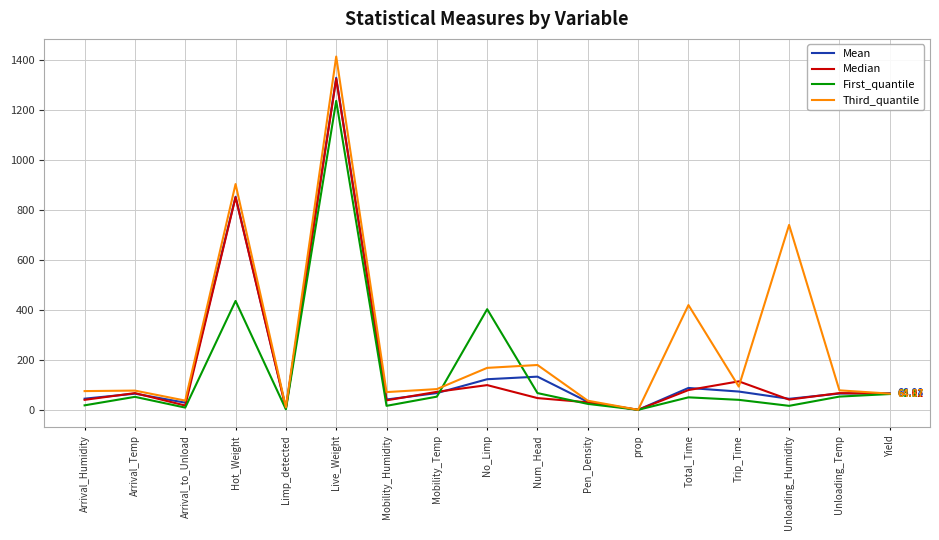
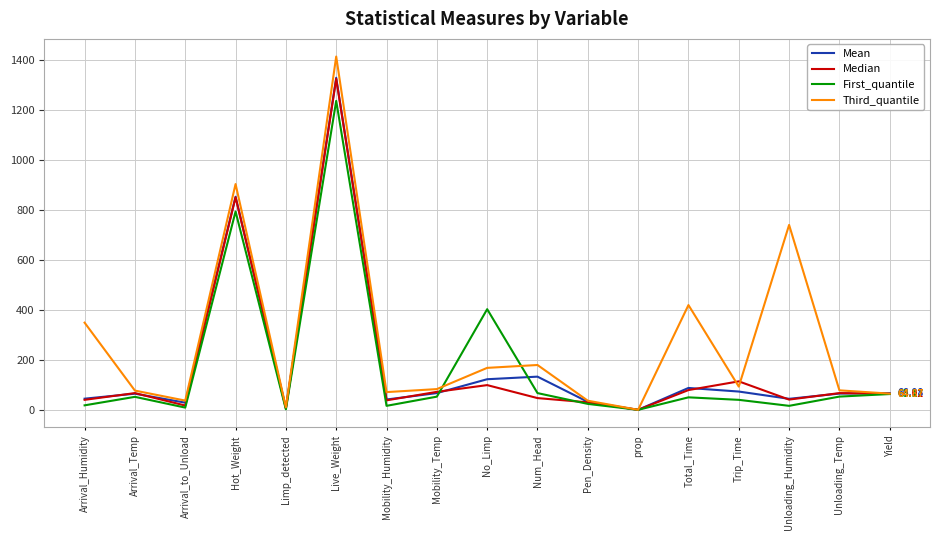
  {
    "Mean": {
      "No_Limp": 120,
      "Num_Head": 130,
      "Trip_Time": 70
    },
    "Median": {
      "No_Limp": 100,
      "Num_Head": 50,
      "Trip_Time": 110
    },
    "First_quantile": {
      "Arrival_Humidity": 20,
      "Arrival_Temp": 50,
-     "Hot_Weight": 440,
+     "Hot_Weight": 790,
      "Live_Weight": 1240,
      "Mobility_Humidity": 20,
      "Mobility_Temp": 50,
      "No_Limp": 400,
      "Num_Head": 70,
      "Total_Time": 50,
      "Trip_Time": 40,
      "Unloading_Humidity": 20,
      "Unloading_Temp": 50
    },
    "Third_quantile": {
-     "Arrival_Humidity": 80,
+     "Arrival_Humidity": 350,
      "Hot_Weight": 900,
      "Live_Weight": 1410,
      "Mobility_Humidity": 70,
      "Mobility_Temp": 80,
      "No_Limp": 170,
      "Num_Head": 180,
      "Total_Time": 420,
      "Trip_Time": 90,
      "Unloading_Humidity": 740,
      "Unloading_Temp": 80
    }
  }
